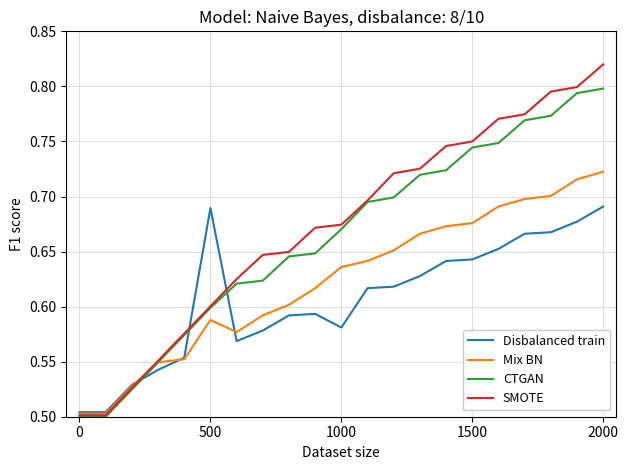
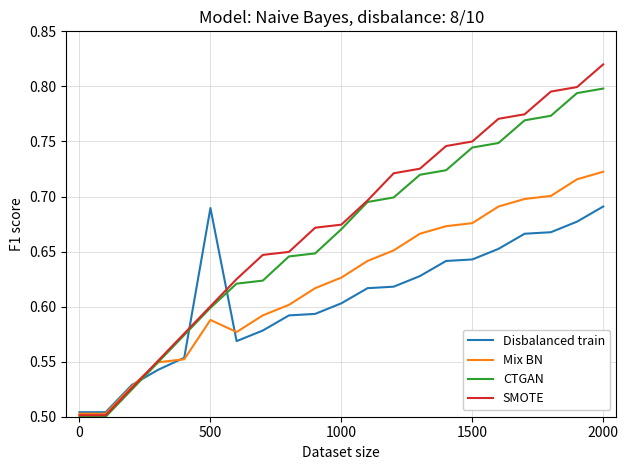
  {
    "Disbalanced train": {
      "500": 0.690,
-     "1000": 0.581,
+     "1000": 0.603,
      "1500": 0.643,
      "2000": 0.691
    },
    "Mix BN": {
      "500": 0.588,
-     "1000": 0.636,
+     "1000": 0.626,
      "1500": 0.676,
      "2000": 0.722
    },
    "CTGAN": {
      "1000": 0.670,
      "1500": 0.744,
      "2000": 0.798
    },
    "SMOTE": {
      "1000": 0.674,
      "1500": 0.750,
      "2000": 0.820
    }
  }
